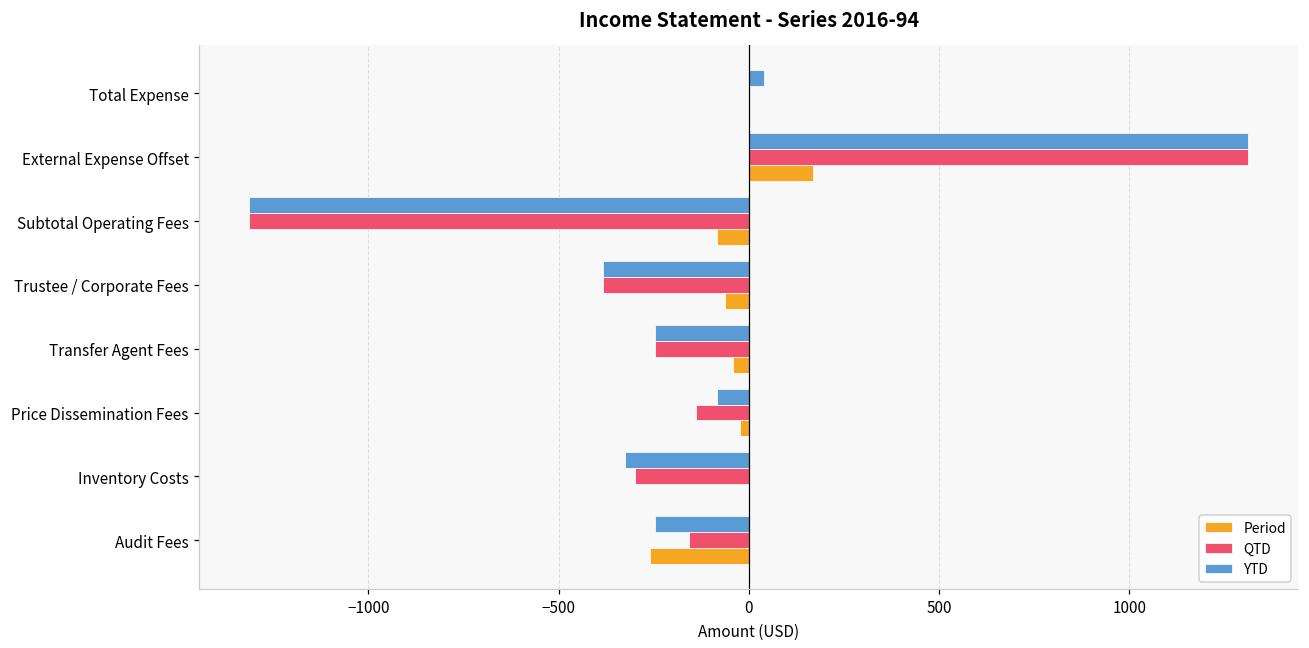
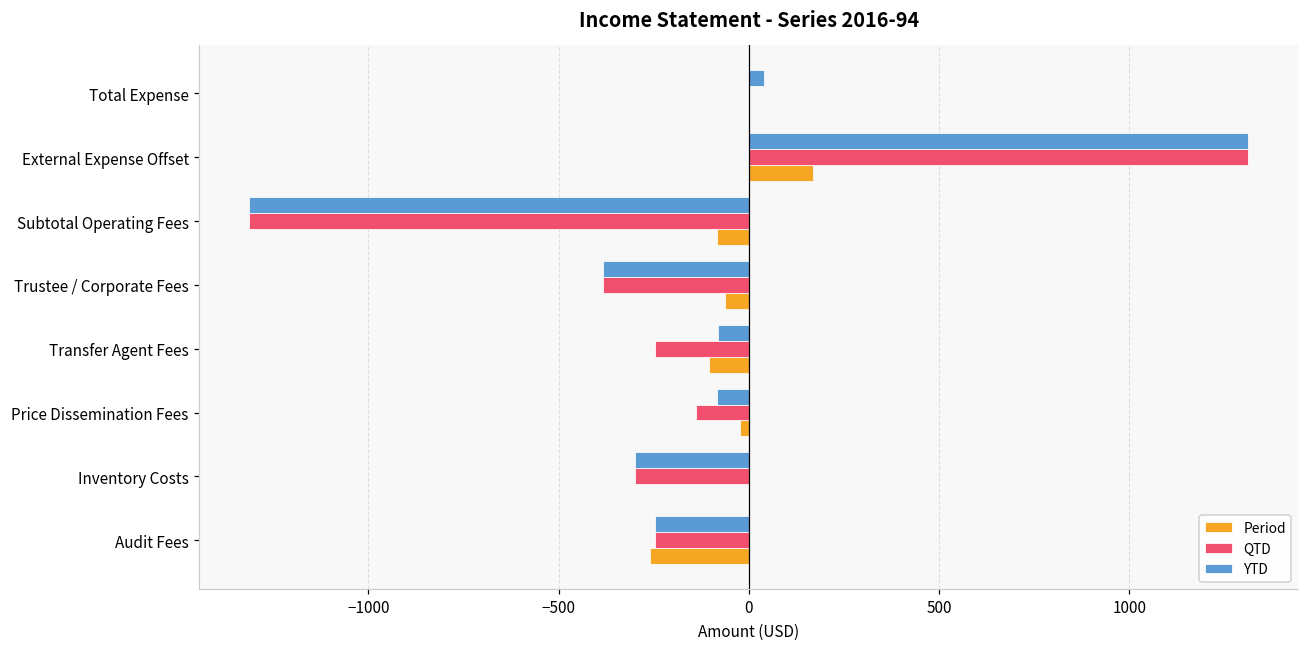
  {
    "Period": {
      "Total Expense": 0,
      "External Expense Offset": 170,
      "Subtotal Operating Fees": -80,
      "Trustee / Corporate Fees": -60,
-     "Transfer Agent Fees": -40,
+     "Transfer Agent Fees": -100,
      "Price Dissemination Fees": -20,
      "Inventory Costs": 0,
      "Audit Fees": -260
    },
    "QTD": {
      "External Expense Offset": 1310,
      "Subtotal Operating Fees": -1310,
      "Trustee / Corporate Fees": -380,
      "Transfer Agent Fees": -250,
      "Price Dissemination Fees": -140,
      "Inventory Costs": -300,
-     "Audit Fees": -160
+     "Audit Fees": -250
    },
    "YTD": {
      "Total Expense": 40,
      "External Expense Offset": 1310,
      "Subtotal Operating Fees": -1310,
      "Trustee / Corporate Fees": -380,
-     "Transfer Agent Fees": -250,
+     "Transfer Agent Fees": -80,
      "Price Dissemination Fees": -80,
-     "Inventory Costs": -330,
+     "Inventory Costs": -300,
      "Audit Fees": -250
    }
  }
